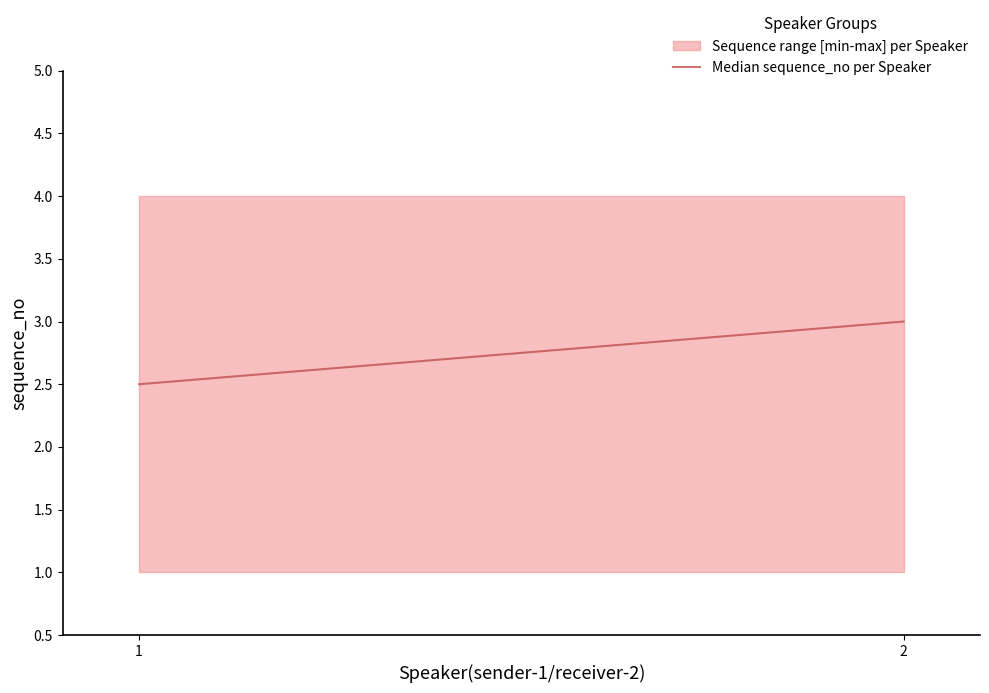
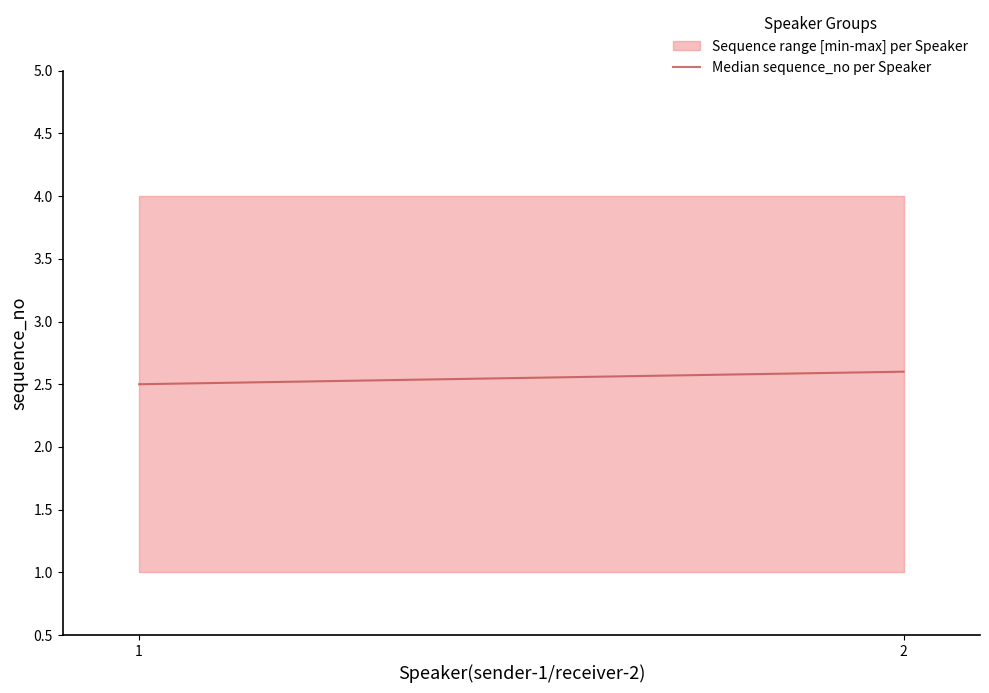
  {
    "Median sequence_no per Speaker": {
      "1": 2.5,
-     "2": 3.0
+     "2": 2.6
    },
    "Sequence range [min-max] per Speaker": {
      "1": 4.0,
      "2": 4.0
    }
  }
